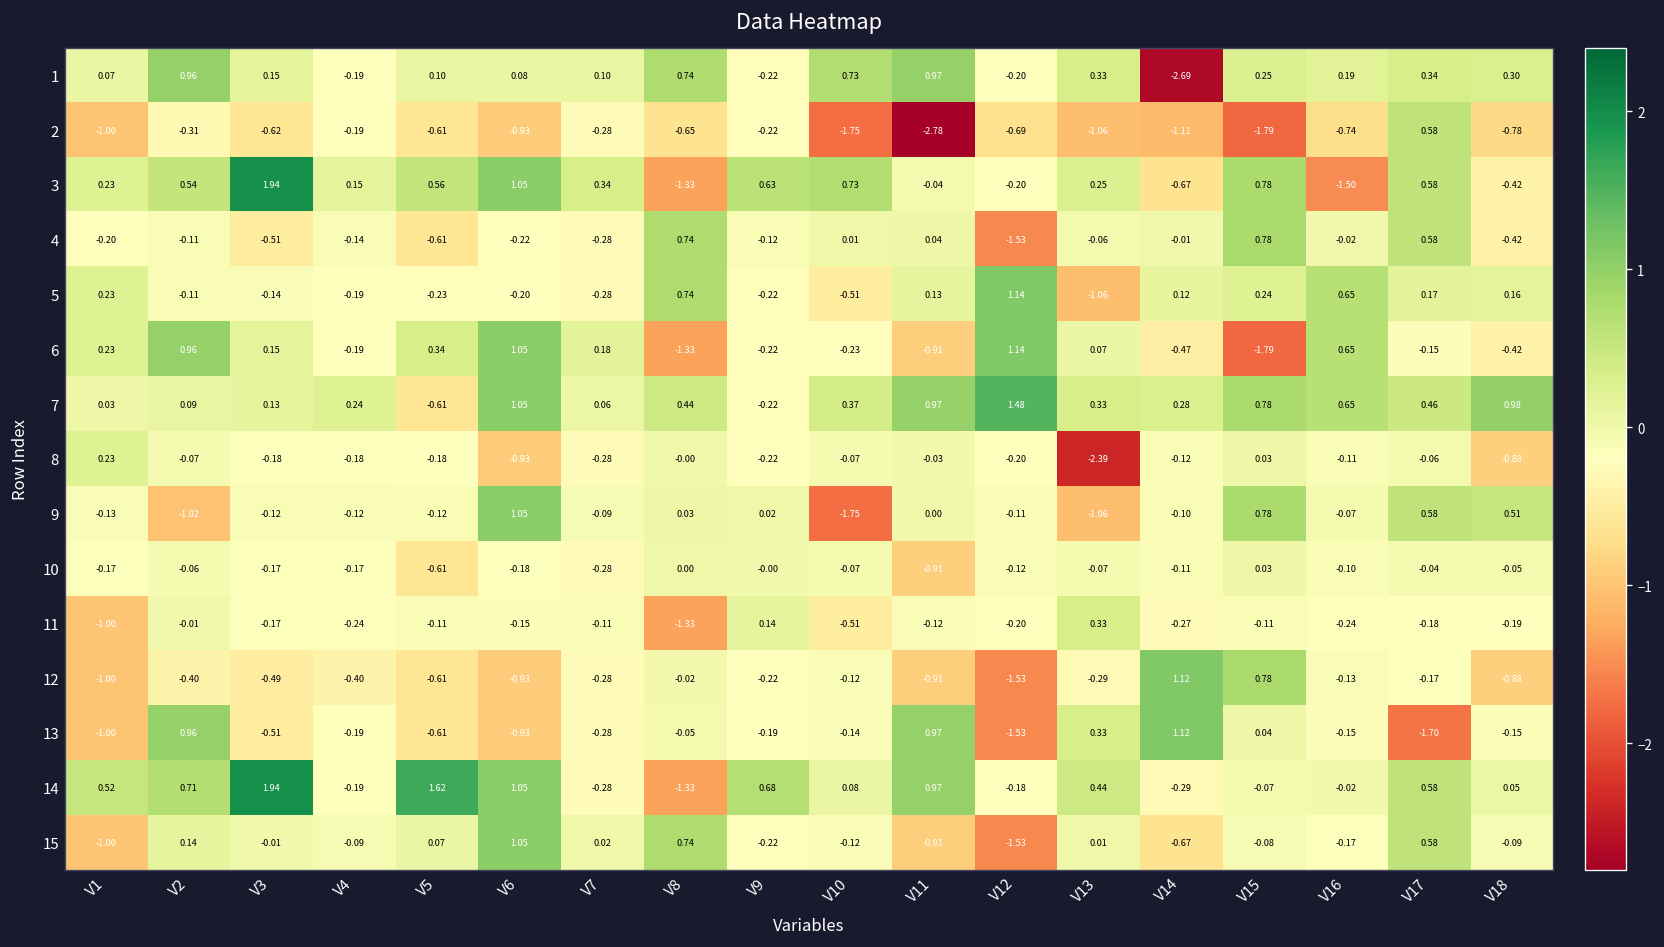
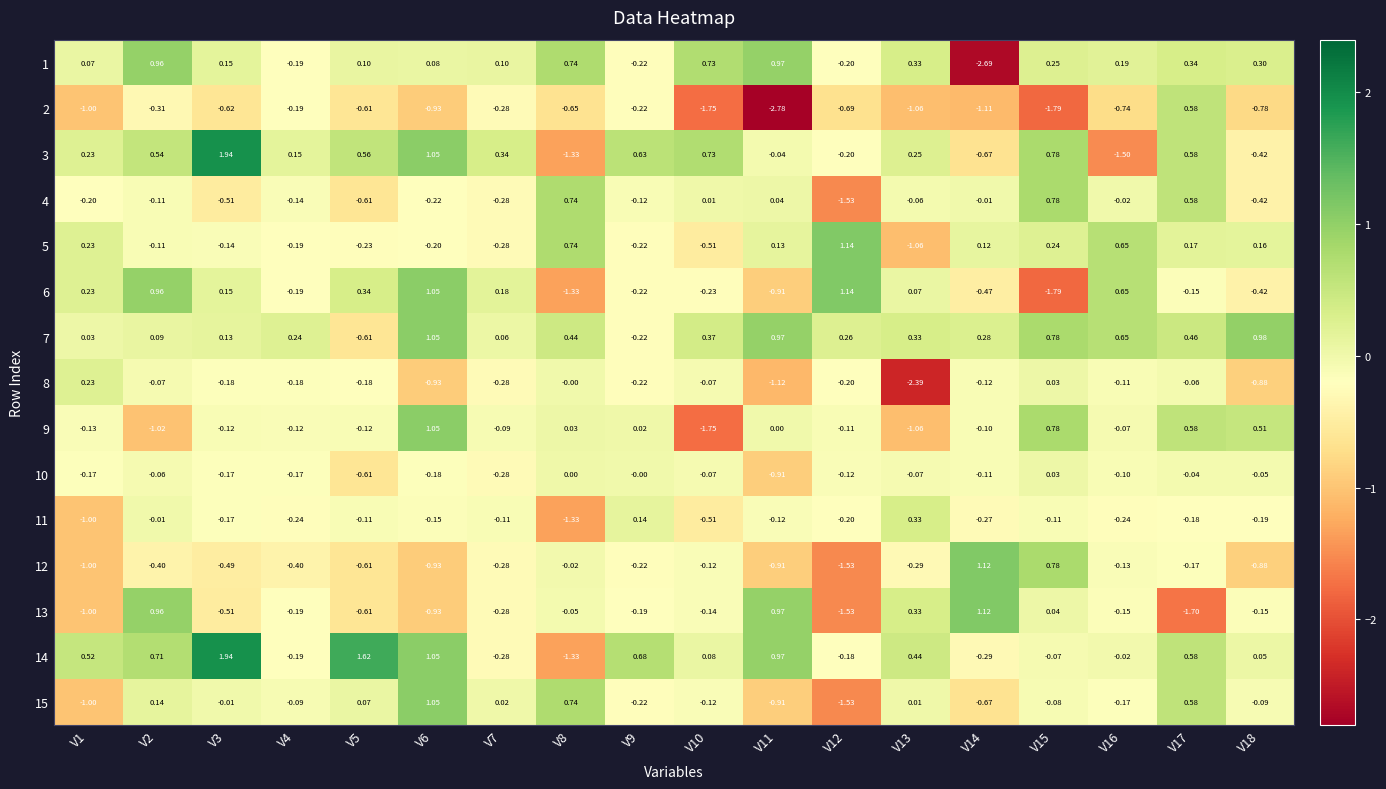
  {
    "7": {
      "V1": 0.03,
      "V2": 0.09,
      "V3": 0.13,
      "V4": 0.24,
      "V5": -0.61,
      "V6": 1.05,
      "V7": 0.06,
      "V8": 0.44,
      "V9": -0.22,
      "V10": 0.37,
      "V11": 0.97,
-     "V12": 1.48,
+     "V12": 0.26,
      "V13": 0.33,
      "V14": 0.28,
      "V15": 0.78,
      "V16": 0.65,
      "V17": 0.46,
      "V18": 0.98
    },
    "8": {
      "V1": 0.23,
      "V2": -0.07,
      "V3": -0.18,
      "V4": -0.18,
      "V5": -0.18,
      "V6": -0.93,
      "V7": -0.28,
      "V8": -0.00,
      "V9": -0.22,
      "V10": -0.07,
-     "V11": -0.03,
+     "V11": -1.12,
      "V12": -0.20,
      "V13": -2.39,
      "V14": -0.12,
      "V15": 0.03,
      "V16": -0.11,
      "V17": -0.06,
      "V18": -0.88
    }
  }
